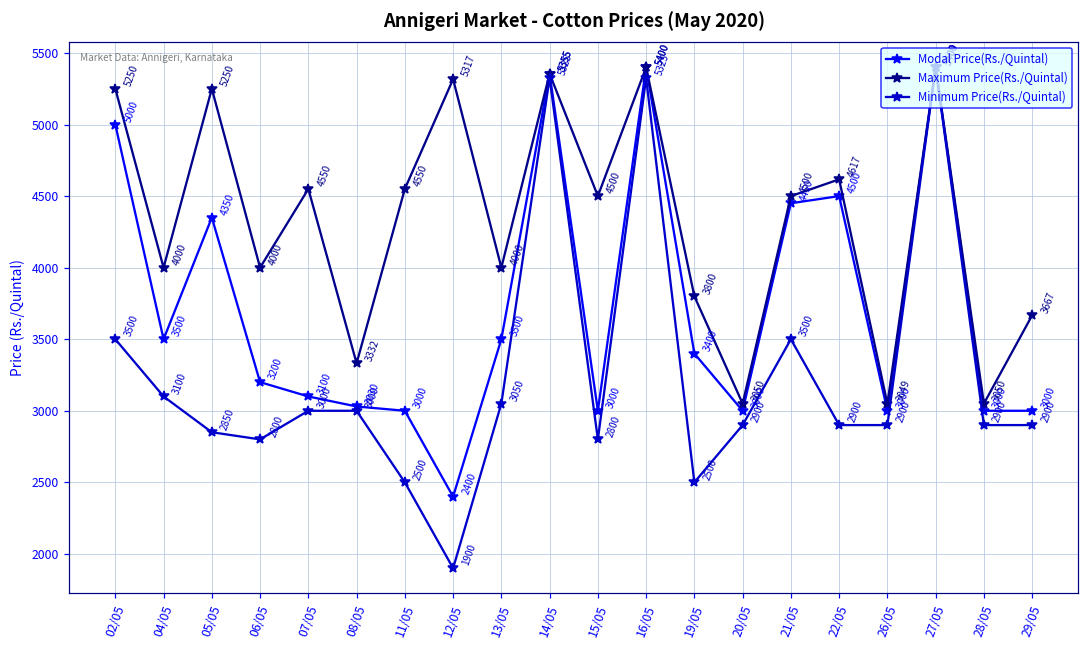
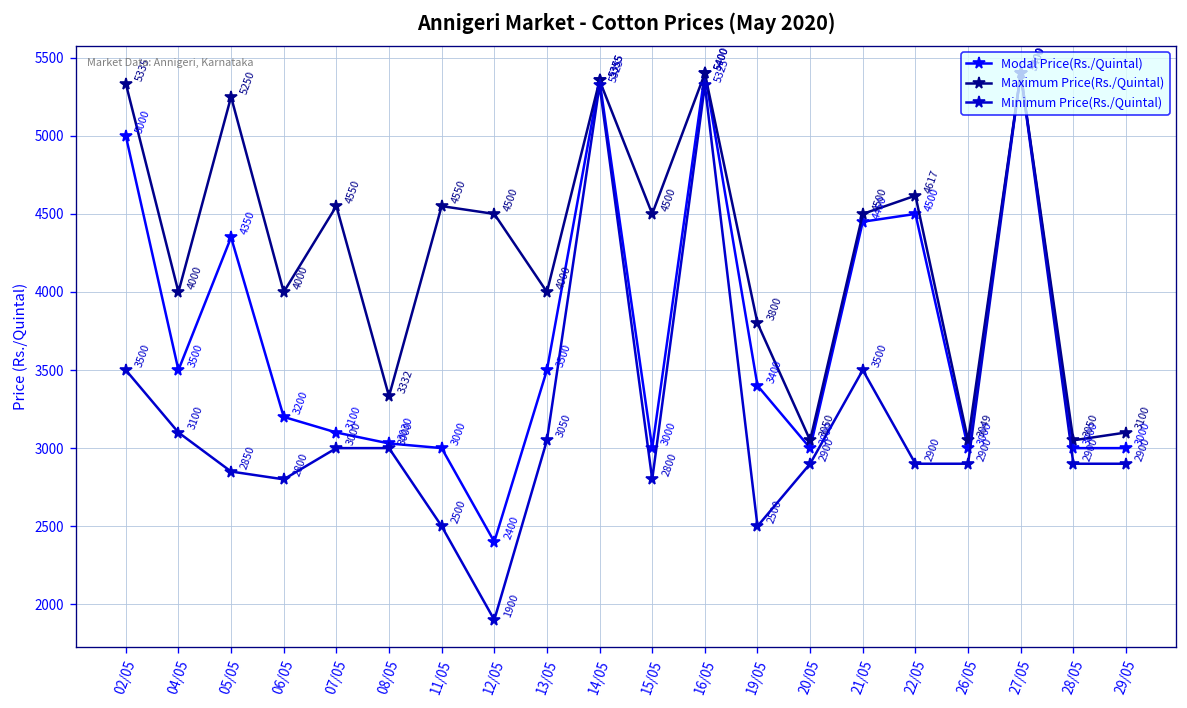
  {
    "Maximum Price(Rs./Quintal)": {
-     "02/05": 5250,
+     "02/05": 5335,
      "04/05": 4000,
      "05/05": 5250,
      "06/05": 4000,
      "07/05": 4550,
      "08/05": 3332,
      "11/05": 4550,
-     "12/05": 5317,
+     "12/05": 4500,
      "13/05": 4000,
      "15/05": 4500,
      "19/05": 3800,
-     "29/05": 3667
+     "29/05": 3100
    }
  }
